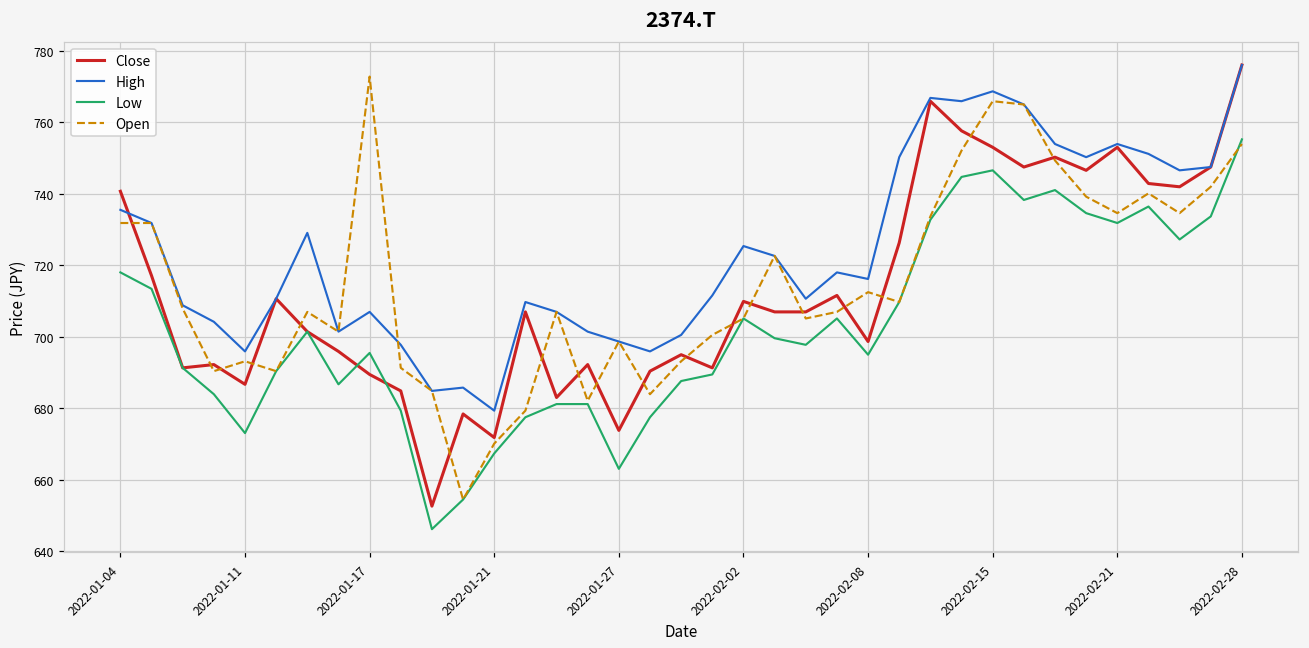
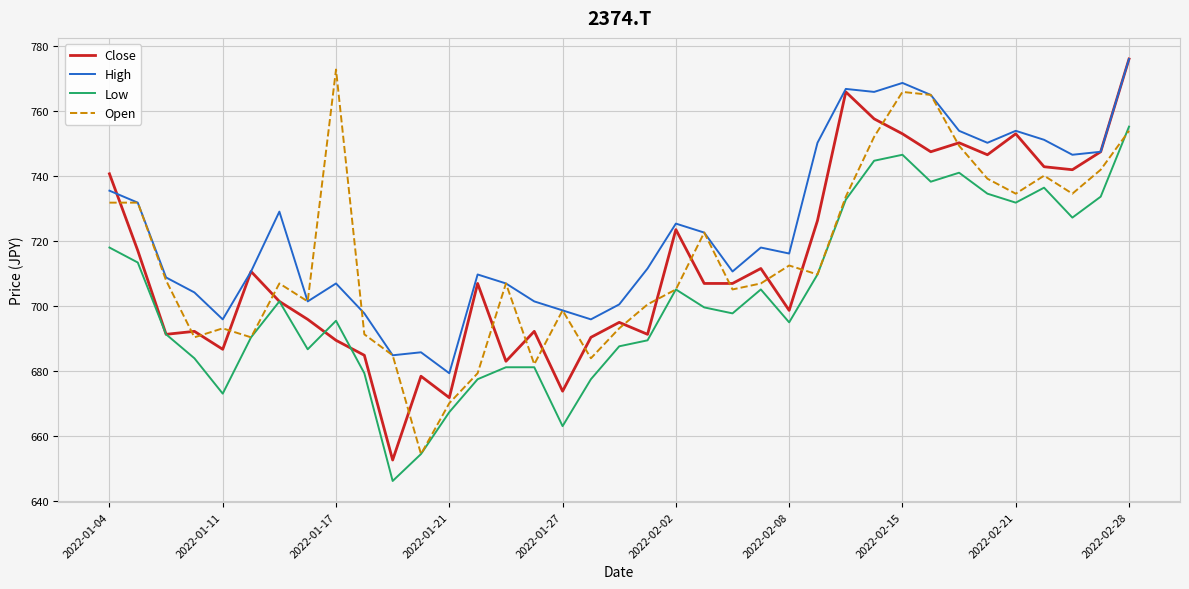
  {
    "Close": {
      "2022-01-04": 741,
      "2022-01-11": 687,
      "2022-01-17": 689,
      "2022-01-21": 672,
      "2022-01-27": 674,
-     "2022-02-02": 710,
+     "2022-02-02": 723,
      "2022-02-08": 699,
      "2022-02-15": 753,
      "2022-02-21": 753
    },
    "High": {
      "2022-01-04": 735,
      "2022-01-11": 696,
      "2022-01-17": 707,
      "2022-01-21": 679,
      "2022-02-02": 725,
      "2022-02-08": 716,
      "2022-02-15": 769,
      "2022-02-21": 754
    },
    "Low": {
      "2022-01-04": 718,
      "2022-01-11": 673,
      "2022-01-17": 695,
      "2022-01-21": 667,
      "2022-01-27": 663,
      "2022-02-08": 695,
      "2022-02-15": 747,
      "2022-02-21": 732,
      "2022-02-28": 755
    },
    "Open": {
      "2022-01-04": 732,
      "2022-01-11": 693,
      "2022-01-17": 773,
      "2022-01-21": 670,
      "2022-02-08": 712,
      "2022-02-15": 766,
      "2022-02-21": 735,
      "2022-02-28": 754
    }
  }
